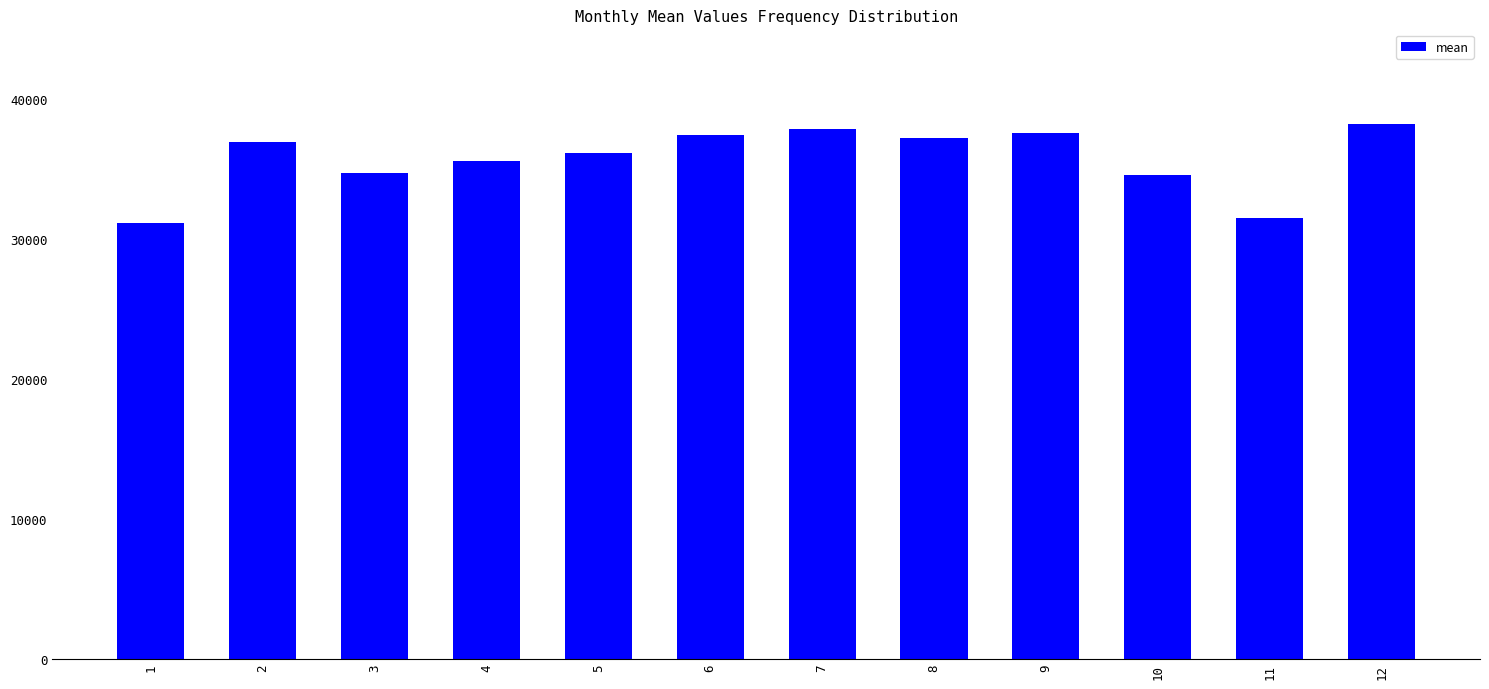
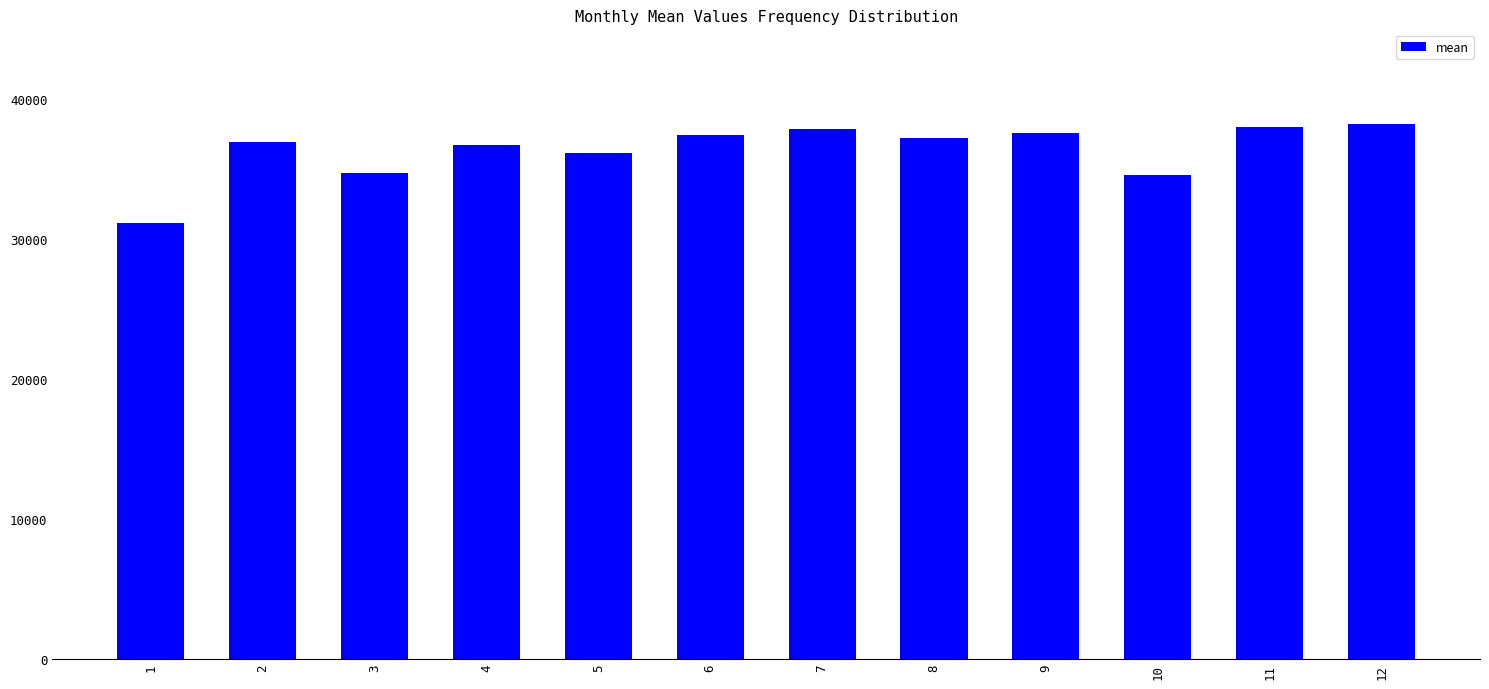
  {
    "1": 31200,
    "2": 36900,
    "3": 34800,
-   "4": 35600,
+   "4": 36800,
    "5": 36200,
    "6": 37500,
    "7": 37900,
    "8": 37200,
    "9": 37600,
    "10": 34600,
-   "11": 31500,
+   "11": 38000,
    "12": 38200
  }
